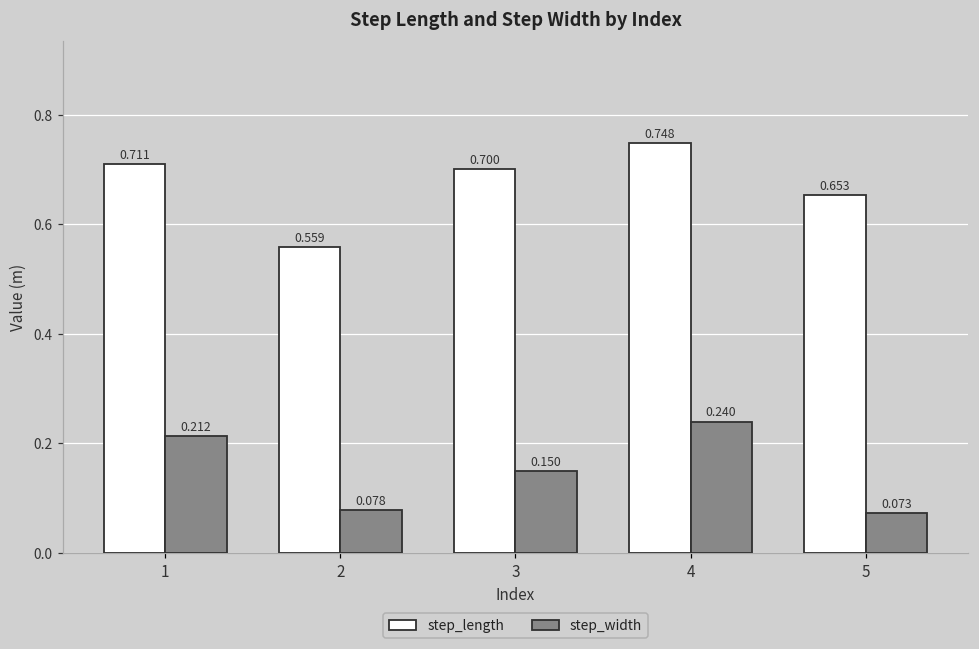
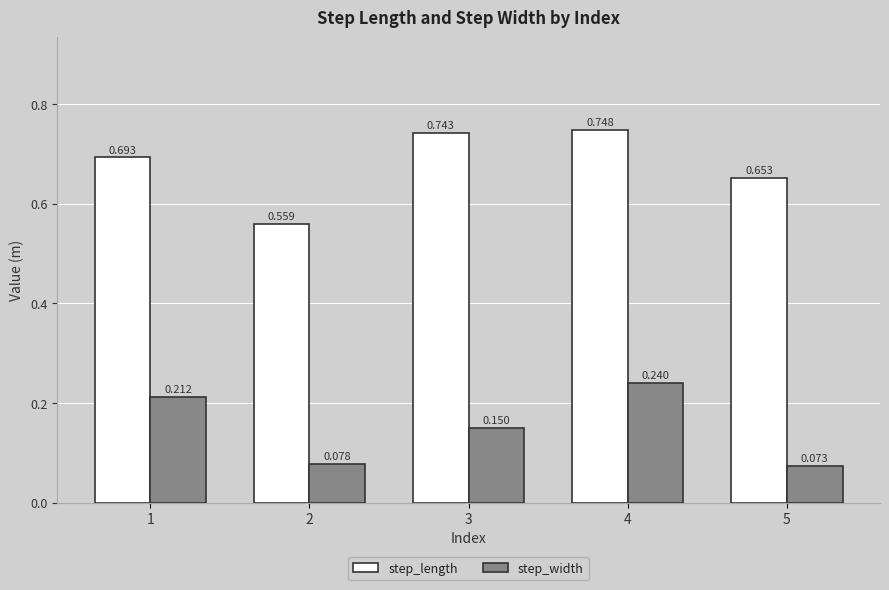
  {
    "step_length": {
-     "1": 0.711,
+     "1": 0.693,
      "2": 0.559,
-     "3": 0.700,
+     "3": 0.743,
      "4": 0.748,
      "5": 0.653
    },
    "step_width": {
      "1": 0.212,
      "2": 0.078,
      "3": 0.150,
      "4": 0.240,
      "5": 0.073
    }
  }
